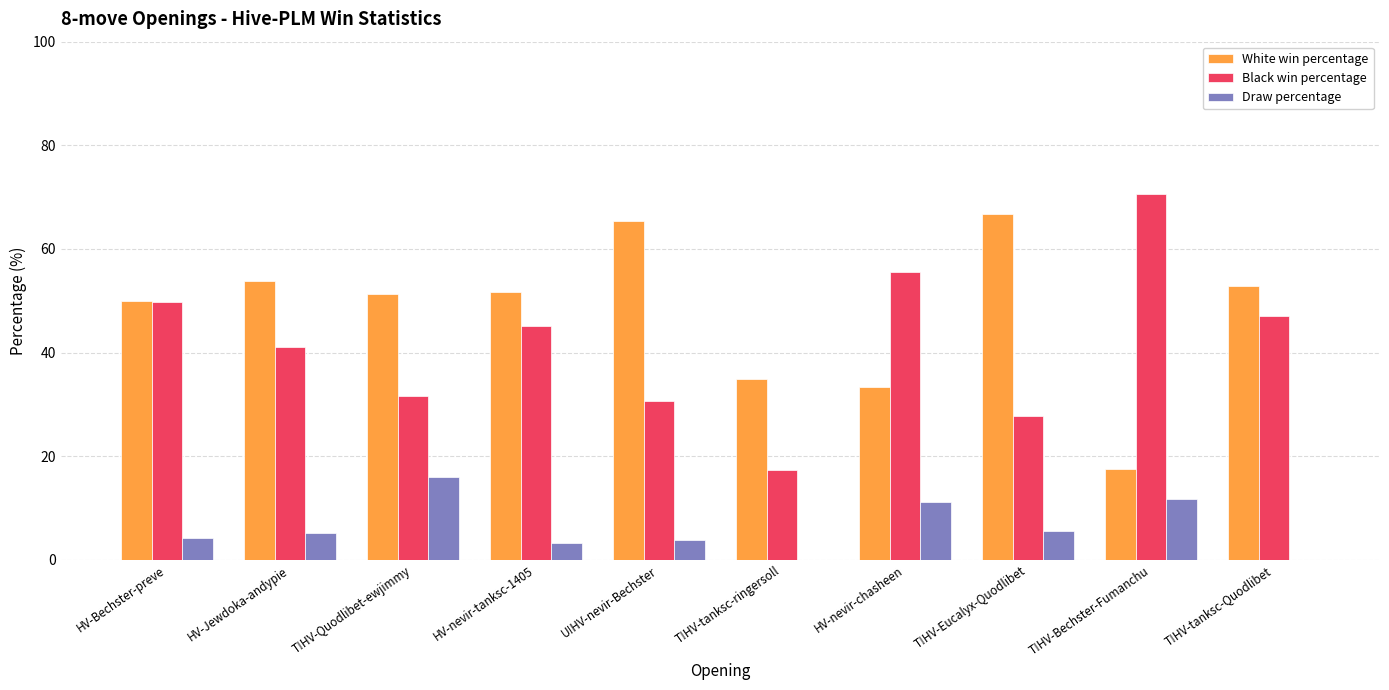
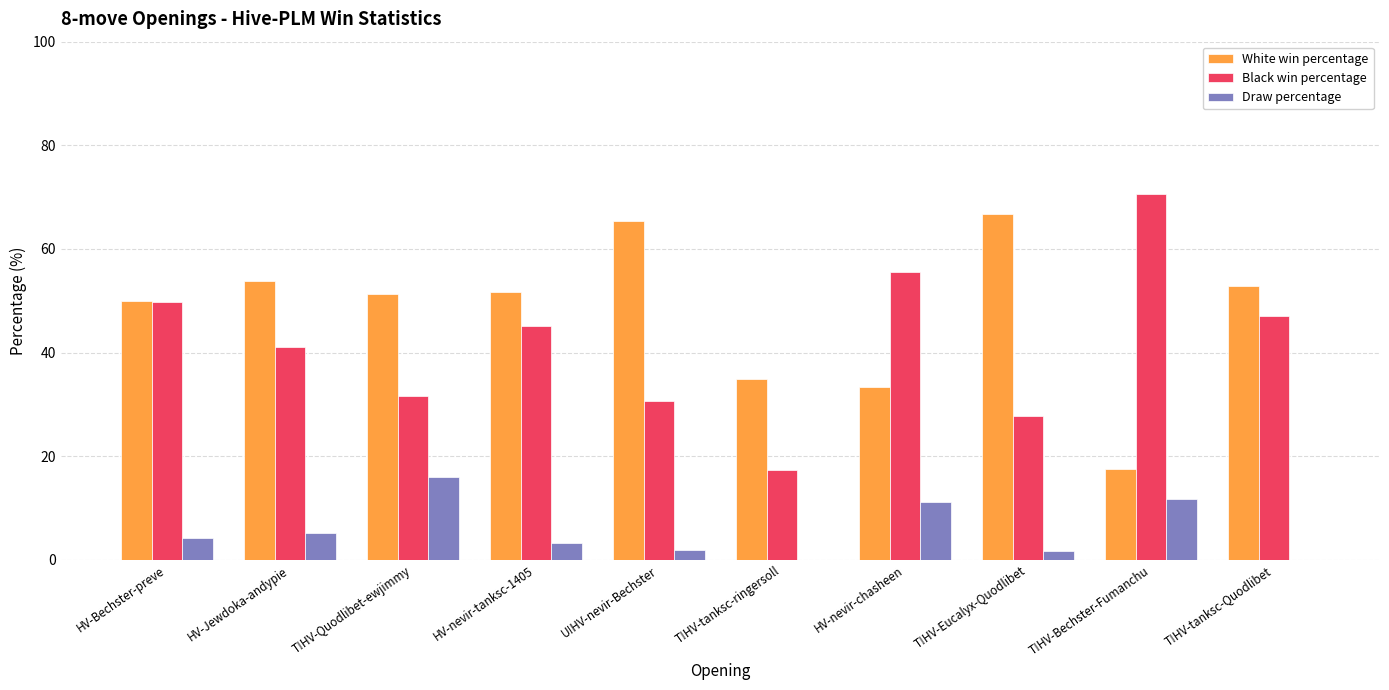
  {
    "White win percentage": {
      "HV-Bechster-preve": 50,
      "HV-Jewdoka-andypie": 54,
      "T!HV-Quodlibet-ewjimmy": 51,
      "HV-nevir-tanksc-1405": 52,
      "U!HV-nevir-Bechster": 65,
      "T!HV-tanksc-ringersoll": 35,
      "HV-nevir-chasheen": 33,
      "T!HV-Eucalyx-Quodlibet": 67,
      "T!HV-Bechster-Fumanchu": 18,
      "T!HV-tanksc-Quodlibet": 53
    },
    "Black win percentage": {
      "HV-Bechster-preve": 50,
      "HV-Jewdoka-andypie": 41,
      "T!HV-Quodlibet-ewjimmy": 32,
      "HV-nevir-tanksc-1405": 45,
      "U!HV-nevir-Bechster": 31,
      "T!HV-tanksc-ringersoll": 17,
      "HV-nevir-chasheen": 56,
      "T!HV-Eucalyx-Quodlibet": 28,
      "T!HV-Bechster-Fumanchu": 71,
      "T!HV-tanksc-Quodlibet": 47
    },
    "Draw percentage": {
      "HV-Bechster-preve": 4,
      "HV-Jewdoka-andypie": 5,
      "T!HV-Quodlibet-ewjimmy": 16,
      "HV-nevir-tanksc-1405": 3,
-     "U!HV-nevir-Bechster": 4,
+     "U!HV-nevir-Bechster": 2,
      "T!HV-tanksc-ringersoll": 0,
      "HV-nevir-chasheen": 11,
-     "T!HV-Eucalyx-Quodlibet": 6,
+     "T!HV-Eucalyx-Quodlibet": 2,
      "T!HV-Bechster-Fumanchu": 12,
      "T!HV-tanksc-Quodlibet": 0
    }
  }
